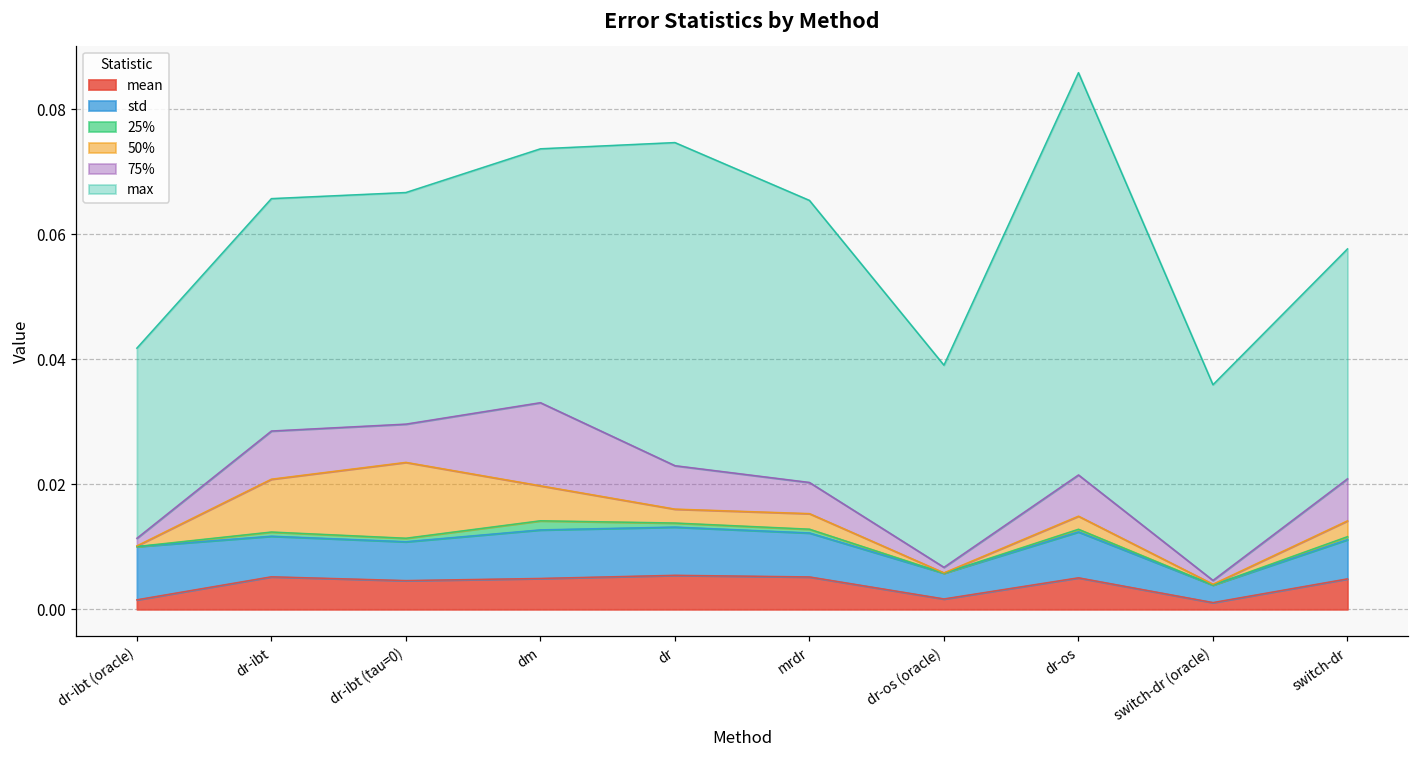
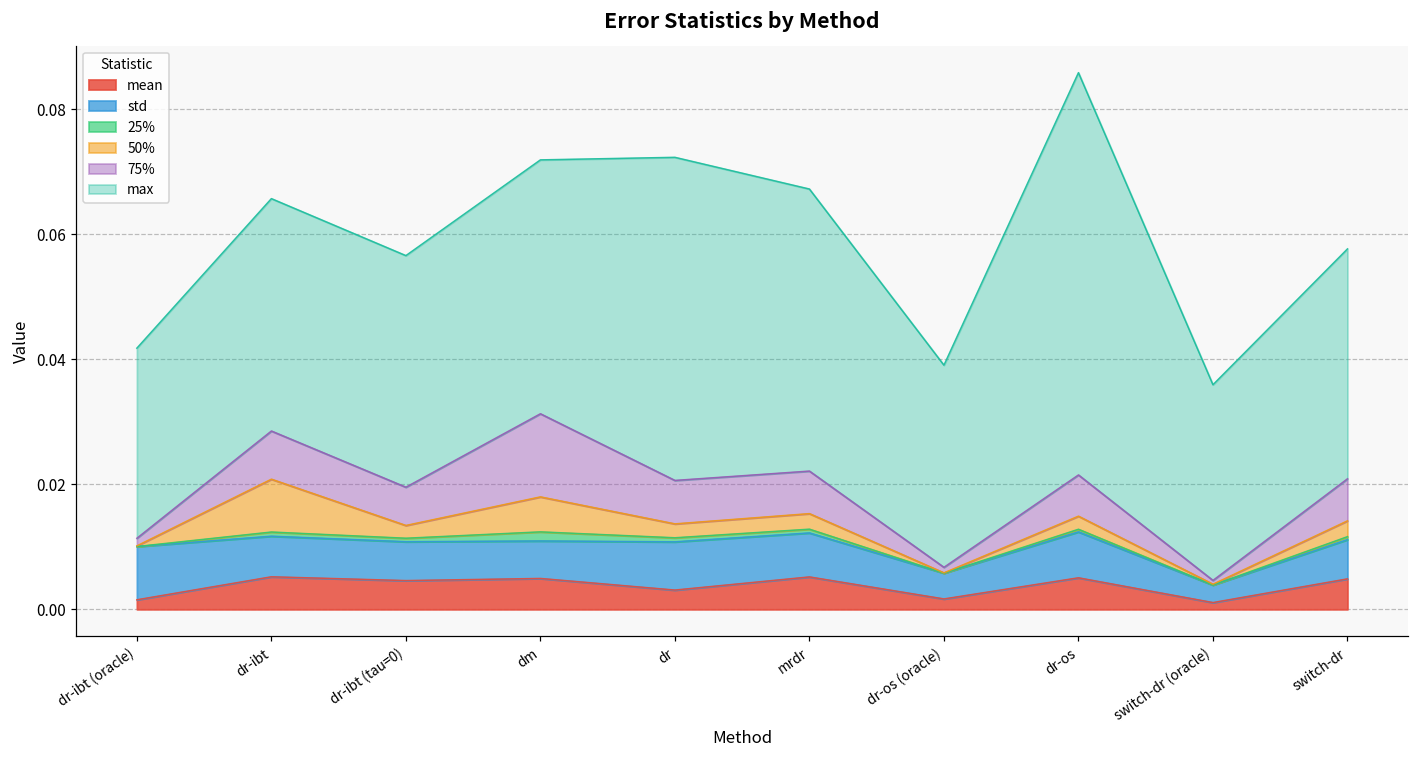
  {
    "mean": {
      "dr-ibt (oracle)": 0.002,
      "dr-ibt": 0.005,
      "dr-ibt (tau=0)": 0.005,
      "dm": 0.005,
-     "dr": 0.005,
+     "dr": 0.003,
      "mrdr": 0.005,
      "dr-os (oracle)": 0.002,
      "dr-os": 0.005,
      "switch-dr (oracle)": 0.001,
      "switch-dr": 0.005
    },
    "std": {
      "dr-ibt": 0.006,
      "dr-ibt (tau=0)": 0.006,
-     "dm": 0.008,
+     "dm": 0.006,
      "dr": 0.008,
      "mrdr": 0.007,
      "switch-dr": 0.006
    },
    "50%": {
      "dr-ibt": 0.008,
-     "dr-ibt (tau=0)": 0.012,
+     "dr-ibt (tau=0)": 0.002,
      "dm": 0.006,
      "dr": 0.002,
      "mrdr": 0.002,
      "dr-os": 0.002,
      "switch-dr": 0.003
    },
    "75%": {
      "dr-ibt (oracle)": 0.001,
      "dr-ibt": 0.008,
      "dr-ibt (tau=0)": 0.006,
      "dm": 0.013,
      "dr": 0.007,
-     "mrdr": 0.005,
+     "mrdr": 0.007,
      "dr-os (oracle)": 0.001,
      "dr-os": 0.007,
      "switch-dr (oracle)": 0.001,
      "switch-dr": 0.007
    }
  }
